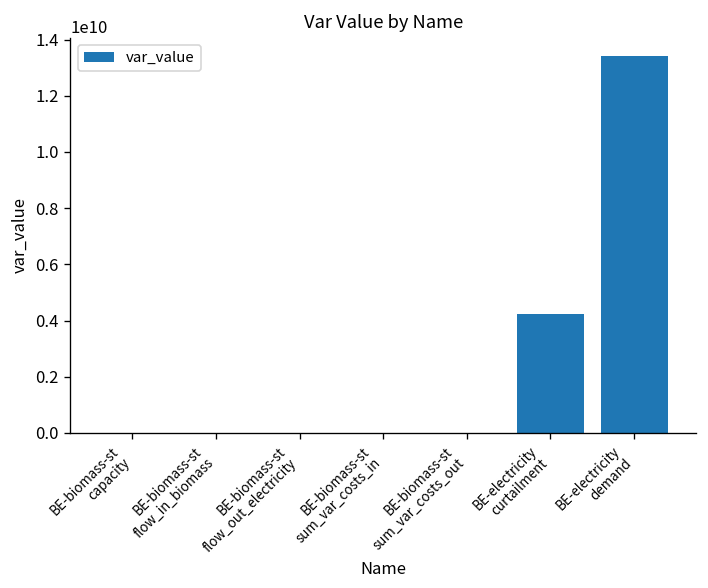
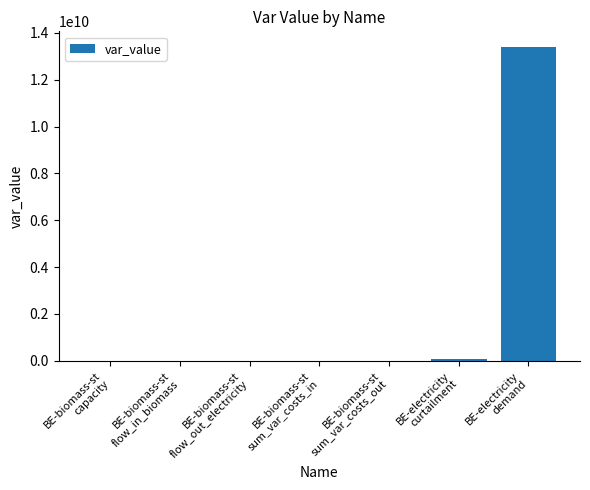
  {
    "BE-biomass-st capacity": 0,
    "BE-biomass-st flow_in_biomass": 0,
    "BE-biomass-st flow_out_electricity": 0,
    "BE-biomass-st sum_var_costs_in": 0,
    "BE-biomass-st sum_var_costs_out": 0,
-   "BE-electricity curtailment": 4200000000,
+   "BE-electricity curtailment": 100000000,
    "BE-electricity demand": 13400000000
  }
